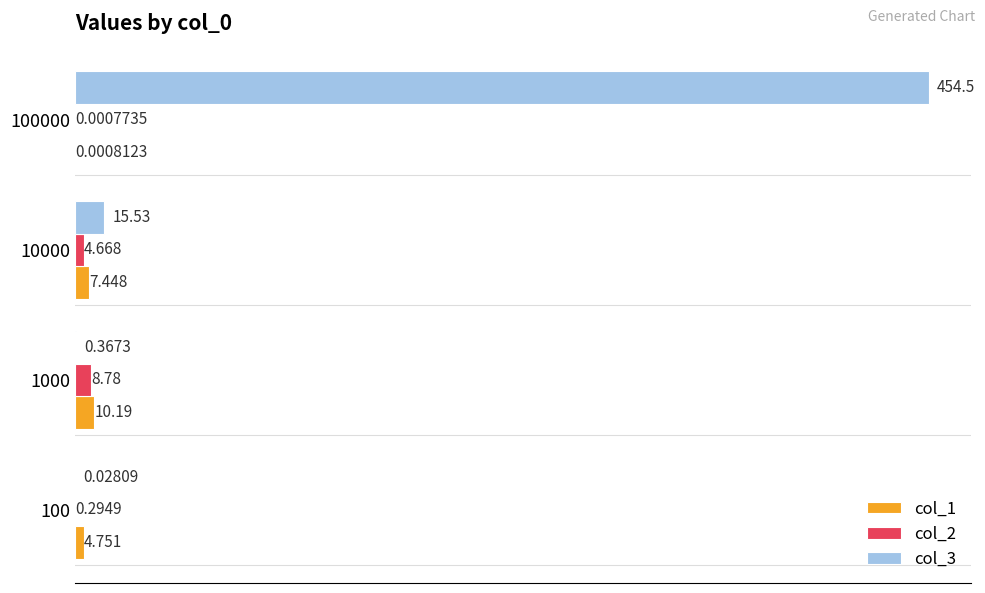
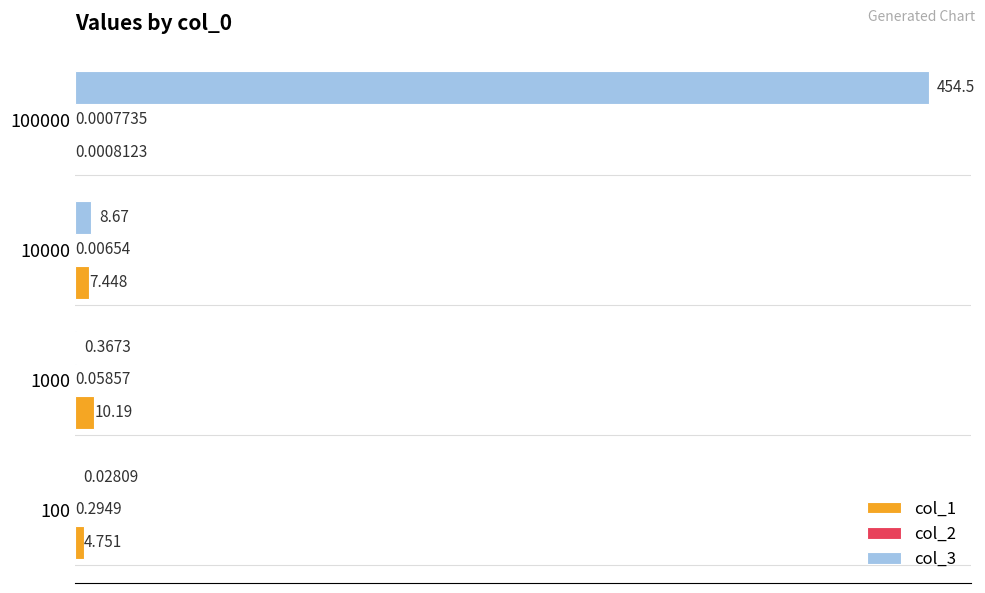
  {
    "col_1": {
      "100000": 0.0008123,
      "10000": 7.448,
      "1000": 10.19,
      "100": 4.751
    },
    "col_2": {
      "100000": 0.0007735,
-     "10000": 4.668,
-     "1000": 8.78,
+     "10000": 0.00654,
+     "1000": 0.05857,
      "100": 0.2949
    },
    "col_3": {
      "100000": 454.5,
-     "10000": 15.53,
+     "10000": 8.67,
      "1000": 0.3673,
      "100": 0.02809
    }
  }
